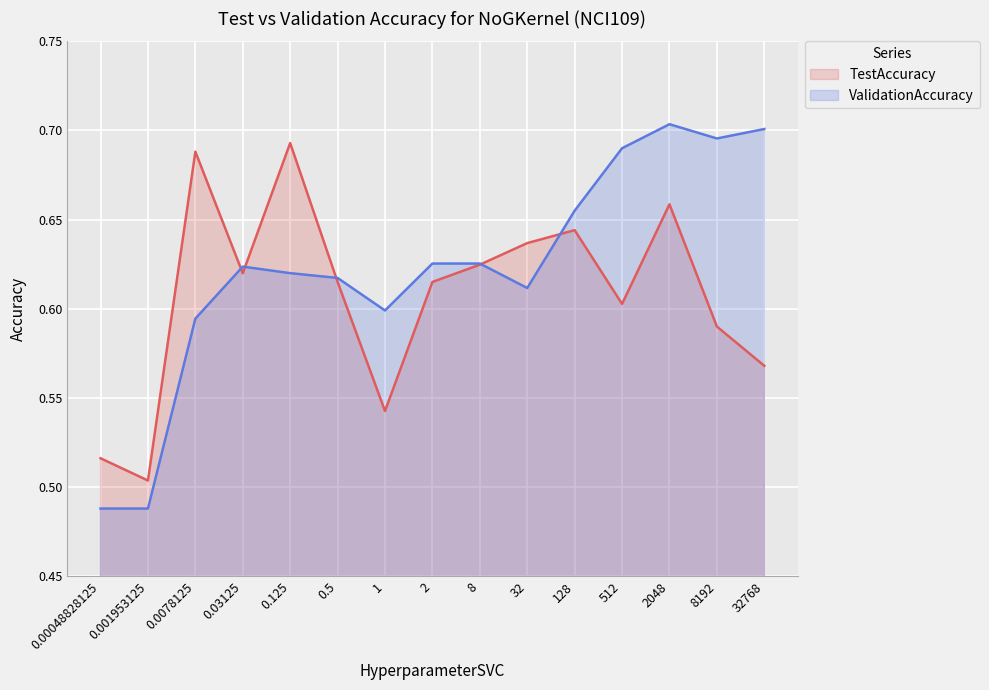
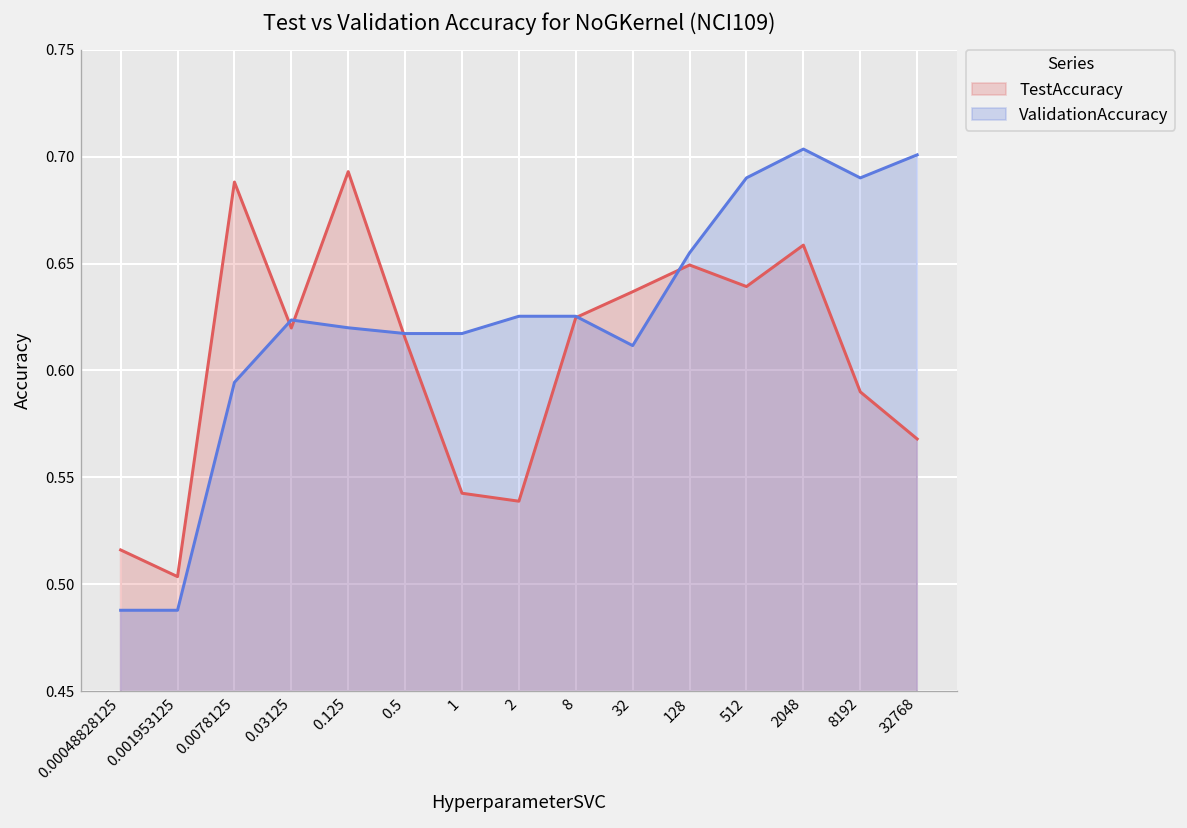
  {
    "TestAccuracy": {
      "0.00048828125": 0.516,
      "0.001953125": 0.504,
      "0.0078125": 0.688,
      "0.03125": 0.620,
      "0.125": 0.693,
      "0.5": 0.615,
      "1": 0.543,
-     "2": 0.615,
+     "2": 0.539,
      "32": 0.637,
-     "128": 0.644,
-     "512": 0.603,
+     "128": 0.649,
+     "512": 0.639,
      "2048": 0.659,
      "8192": 0.590,
      "32768": 0.568
    },
    "ValidationAccuracy": {
      "0.00048828125": 0.488,
      "0.001953125": 0.488,
      "0.0078125": 0.594,
      "0.03125": 0.624,
      "0.125": 0.620,
      "0.5": 0.617,
-     "1": 0.599,
+     "1": 0.617,
      "2": 0.625,
      "32": 0.612,
      "128": 0.655,
      "512": 0.690,
      "2048": 0.704,
-     "8192": 0.696,
+     "8192": 0.690,
      "32768": 0.701
    }
  }
